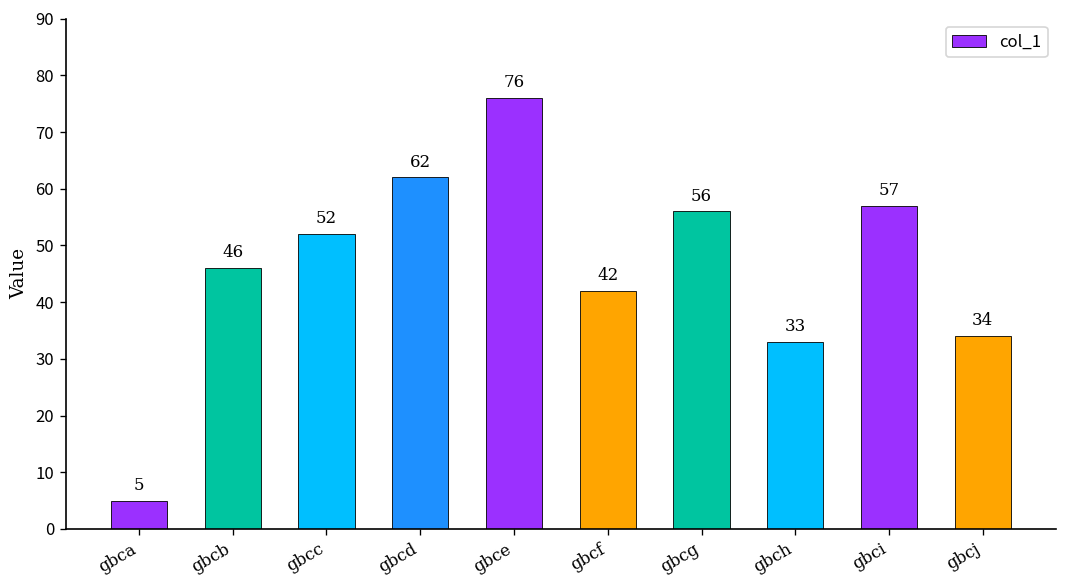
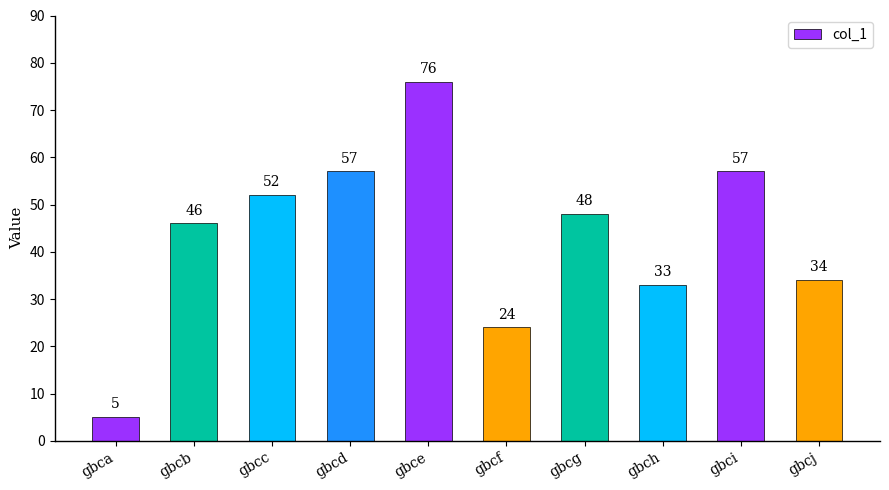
  {
    "gbca": 5,
    "gbcb": 46,
    "gbcc": 52,
-   "gbcd": 62,
+   "gbcd": 57,
    "gbce": 76,
-   "gbcf": 42,
-   "gbcg": 56,
+   "gbcf": 24,
+   "gbcg": 48,
    "gbch": 33,
    "gbci": 57,
    "gbcj": 34
  }
